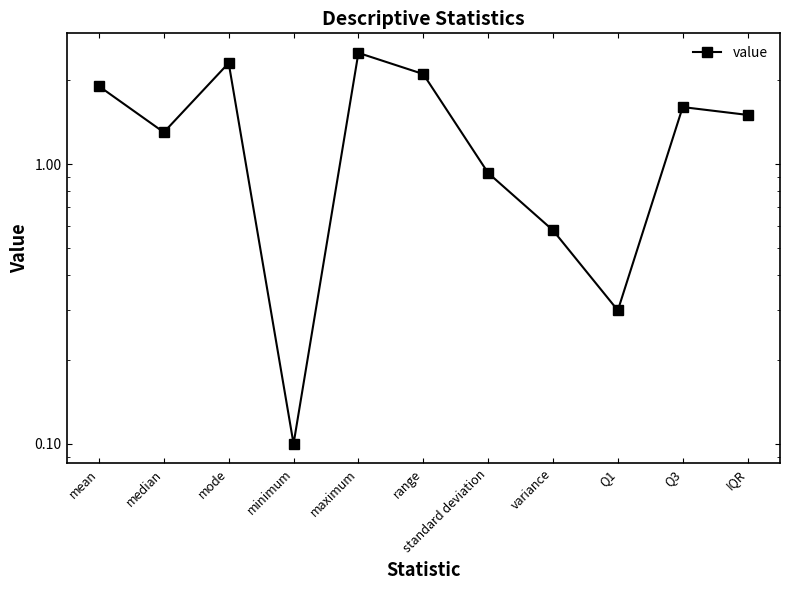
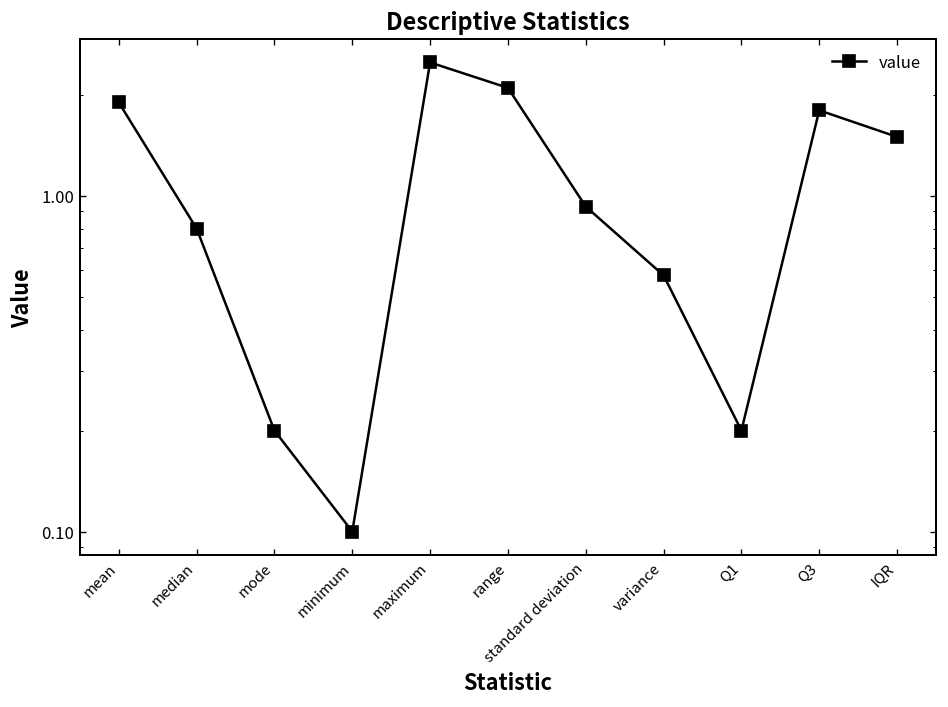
  {
    "mean": 1.9,
-   "median": 1.3,
-   "mode": 2.3,
+   "median": 0.8,
+   "mode": 0.2,
    "minimum": 0.1,
    "maximum": 2.5,
    "range": 2.1,
    "standard deviation": 0.93,
    "variance": 0.58,
-   "Q1": 0.3,
-   "Q3": 1.6,
+   "Q1": 0.2,
+   "Q3": 1.8,
    "IQR": 1.5
  }
